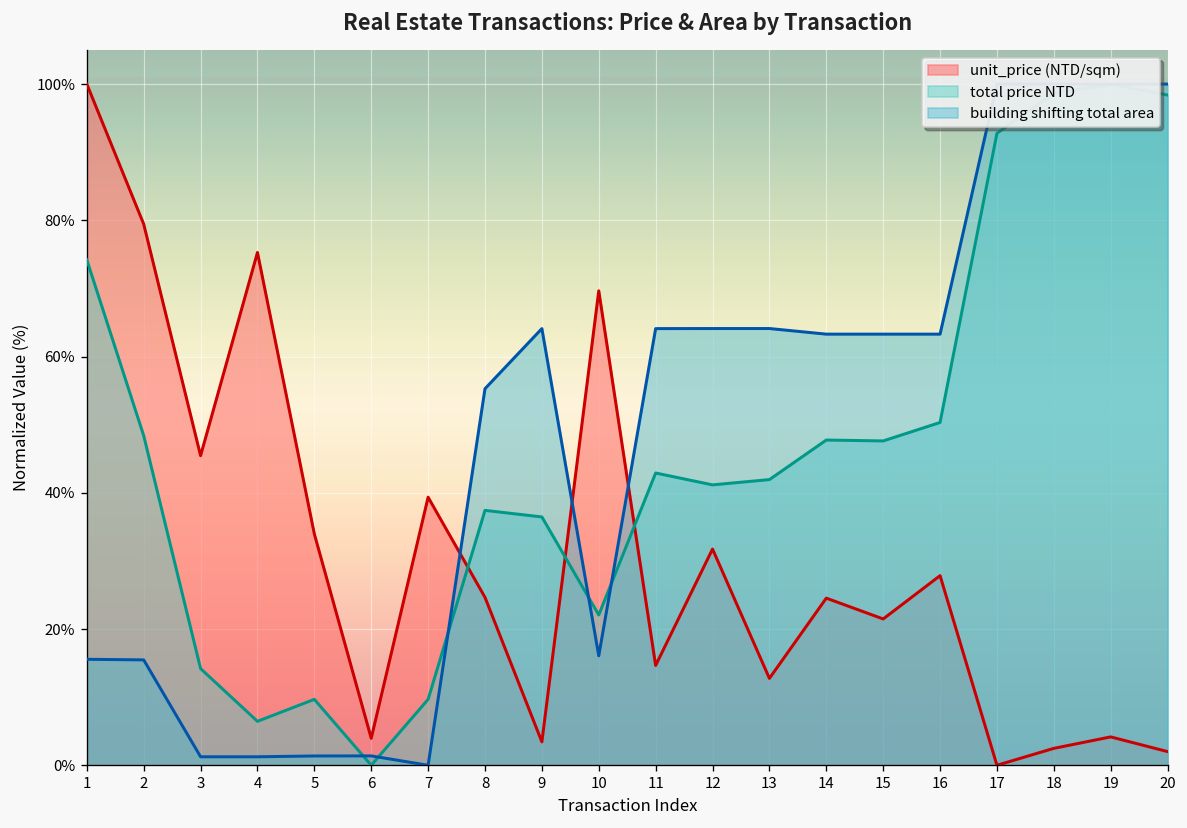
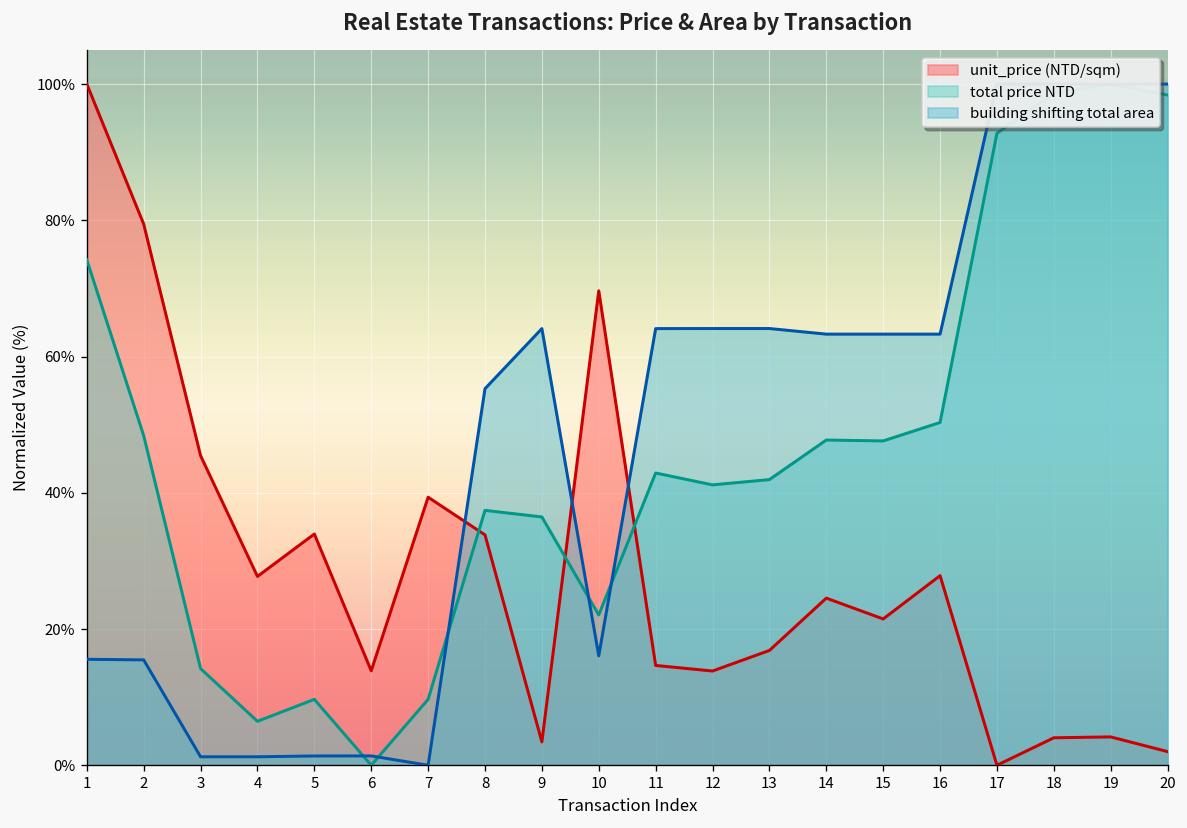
  {
    "unit_price (NTD/sqm)": {
      "1": "100%",
      "2": "79%",
      "3": "45%",
-     "4": "75%",
+     "4": "28%",
      "5": "34%",
-     "6": "4%",
+     "6": "14%",
      "7": "39%",
-     "8": "25%",
+     "8": "34%",
      "9": "3%",
      "10": "70%",
      "11": "15%",
-     "12": "32%",
-     "13": "13%",
+     "12": "14%",
+     "13": "17%",
      "14": "25%",
      "15": "21%",
      "16": "28%",
      "17": "0%",
-     "18": "2%",
+     "18": "4%",
      "19": "4%",
      "20": "2%"
    }
  }
